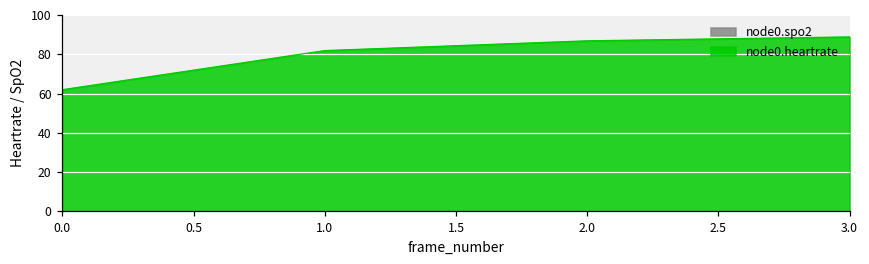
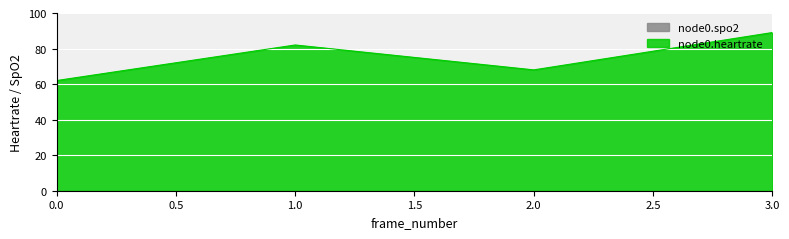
  {
    "node0.spo2": {
      "0.0": 0,
      "1.0": 0,
      "2.0": 0,
      "3.0": 0
    },
    "node0.heartrate": {
      "0.0": 62,
      "1.0": 82,
-     "2.0": 87,
+     "2.0": 68,
      "3.0": 89
    }
  }
